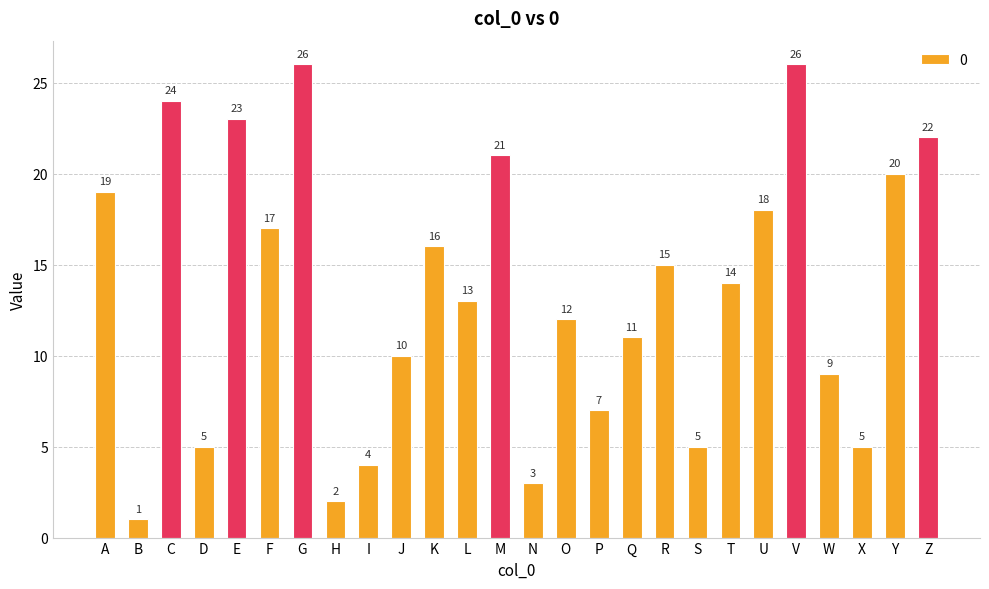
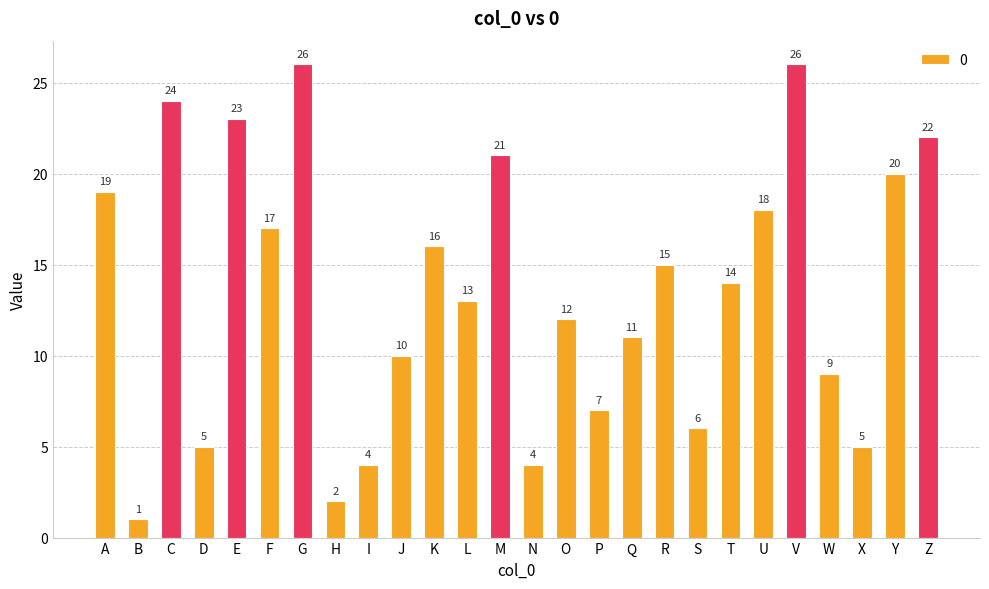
  {
    "A": 19,
    "B": 1,
    "C": 24,
    "D": 5,
    "E": 23,
    "F": 17,
    "G": 26,
    "H": 2,
    "I": 4,
    "J": 10,
    "K": 16,
    "L": 13,
    "M": 21,
-   "N": 3,
+   "N": 4,
    "O": 12,
    "P": 7,
    "Q": 11,
    "R": 15,
-   "S": 5,
+   "S": 6,
    "T": 14,
    "U": 18,
    "V": 26,
    "W": 9,
    "X": 5,
    "Y": 20,
    "Z": 22
  }
